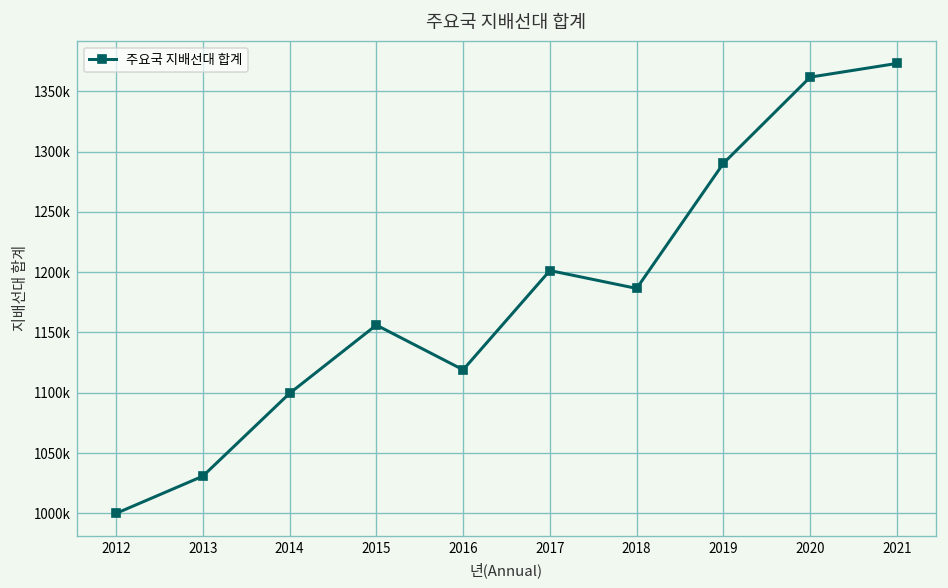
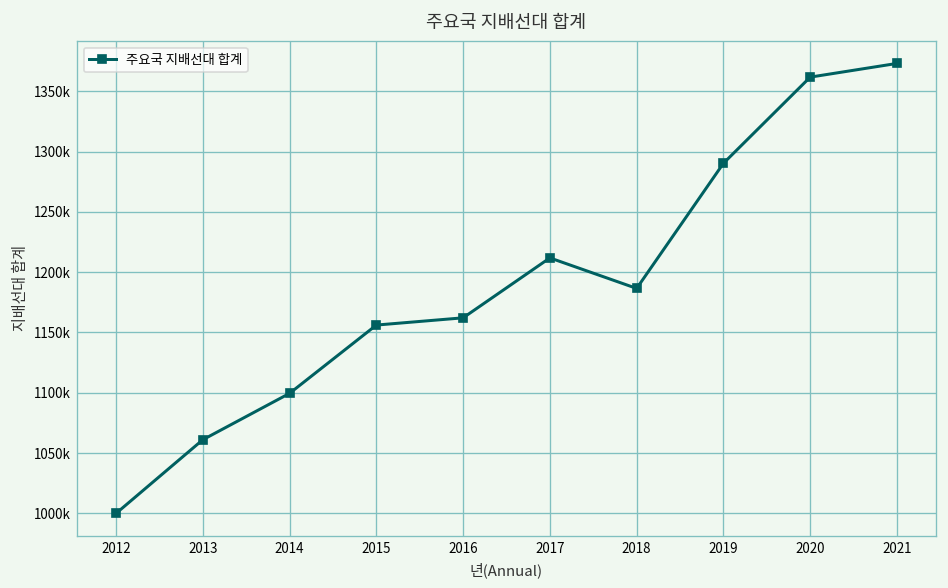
  {
    "2012": 1000000,
-   "2013": 1031000,
+   "2013": 1061000,
    "2014": 1100000,
    "2015": 1156000,
-   "2016": 1119000,
-   "2017": 1201000,
+   "2016": 1162000,
+   "2017": 1212000,
    "2018": 1187000,
    "2019": 1290000,
    "2020": 1362000,
    "2021": 1373000
  }
